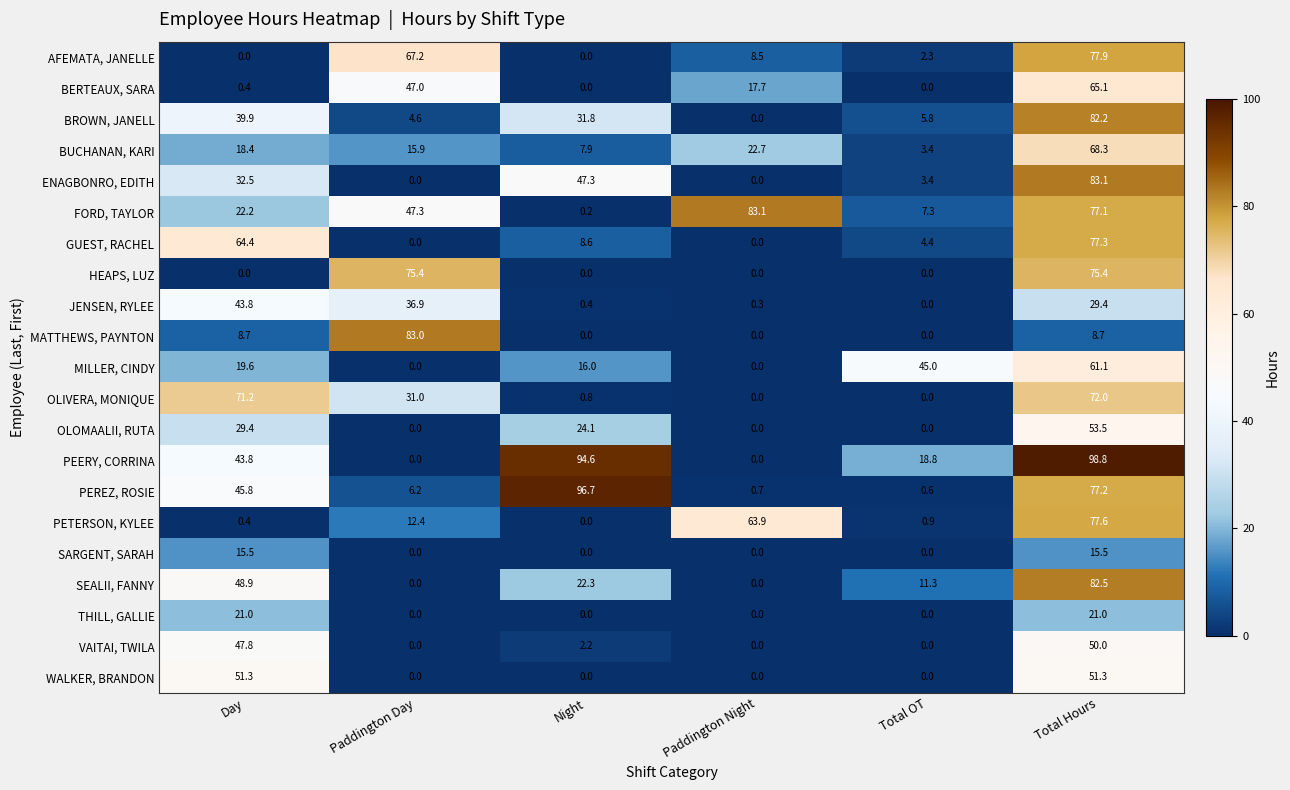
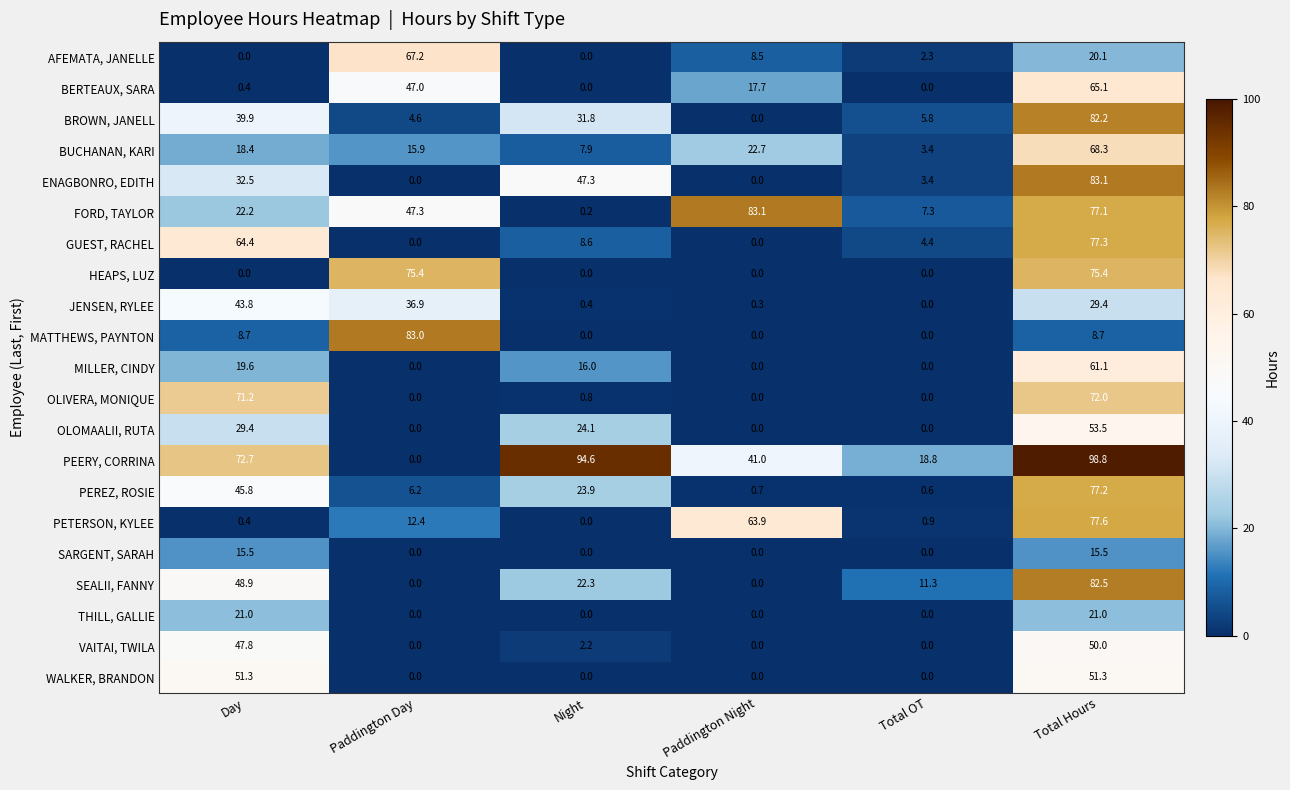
  {
    "AFEMATA, JANELLE": {
      "Day": 0.0,
      "Paddington Day": 67.2,
      "Night": 0.0,
      "Paddington Night": 8.5,
      "Total OT": 2.3,
-     "Total Hours": 77.9
+     "Total Hours": 20.1
    },
    "BERTEAUX, SARA": {
      "Day": 0.4,
      "Paddington Day": 47.0,
      "Night": 0.0,
      "Paddington Night": 17.7,
      "Total OT": 0.0,
      "Total Hours": 65.1
    },
    "BROWN, JANELL": {
      "Day": 39.9,
      "Paddington Day": 4.6,
      "Night": 31.8,
      "Paddington Night": 0.0,
      "Total OT": 5.8,
      "Total Hours": 82.2
    },
    "BUCHANAN, KARI": {
      "Day": 18.4,
      "Paddington Day": 15.9,
      "Night": 7.9,
      "Paddington Night": 22.7,
      "Total OT": 3.4,
      "Total Hours": 68.3
    },
    "ENAGBONRO, EDITH": {
      "Day": 32.5,
      "Paddington Day": 0.0,
      "Night": 47.3,
      "Paddington Night": 0.0,
      "Total OT": 3.4,
      "Total Hours": 83.1
    },
    "FORD, TAYLOR": {
      "Day": 22.2,
      "Paddington Day": 47.3,
      "Night": 0.2,
      "Paddington Night": 83.1,
      "Total OT": 7.3,
      "Total Hours": 77.1
    },
    "GUEST, RACHEL": {
      "Day": 64.4,
      "Paddington Day": 0.0,
      "Night": 8.6,
      "Paddington Night": 0.0,
      "Total OT": 4.4,
      "Total Hours": 77.3
    },
    "HEAPS, LUZ": {
      "Day": 0.0,
      "Paddington Day": 75.4,
      "Night": 0.0,
      "Paddington Night": 0.0,
      "Total OT": 0.0,
      "Total Hours": 75.4
    },
    "JENSEN, RYLEE": {
      "Day": 43.8,
      "Paddington Day": 36.9,
      "Night": 0.4,
      "Paddington Night": 0.3,
      "Total OT": 0.0,
      "Total Hours": 29.4
    },
    "MATTHEWS, PAYNTON": {
      "Day": 8.7,
      "Paddington Day": 83.0,
      "Night": 0.0,
      "Paddington Night": 0.0,
      "Total OT": 0.0,
      "Total Hours": 8.7
    },
    "MILLER, CINDY": {
      "Day": 19.6,
      "Paddington Day": 0.0,
      "Night": 16.0,
      "Paddington Night": 0.0,
-     "Total OT": 45.0,
+     "Total OT": 0.0,
      "Total Hours": 61.1
    },
    "OLIVERA, MONIQUE": {
      "Day": 71.2,
-     "Paddington Day": 31.0,
+     "Paddington Day": 0.0,
      "Night": 0.8,
      "Paddington Night": 0.0,
      "Total OT": 0.0,
      "Total Hours": 72.0
    },
    "OLOMAALII, RUTA": {
      "Day": 29.4,
      "Paddington Day": 0.0,
      "Night": 24.1,
      "Paddington Night": 0.0,
      "Total OT": 0.0,
      "Total Hours": 53.5
    },
    "PEERY, CORRINA": {
-     "Day": 43.8,
+     "Day": 72.7,
      "Paddington Day": 0.0,
      "Night": 94.6,
-     "Paddington Night": 0.0,
+     "Paddington Night": 41.0,
      "Total OT": 18.8,
      "Total Hours": 98.8
    },
    "PEREZ, ROSIE": {
      "Day": 45.8,
      "Paddington Day": 6.2,
-     "Night": 96.7,
+     "Night": 23.9,
      "Paddington Night": 0.7,
      "Total OT": 0.6,
      "Total Hours": 77.2
    },
    "PETERSON, KYLEE": {
      "Day": 0.4,
      "Paddington Day": 12.4,
      "Night": 0.0,
      "Paddington Night": 63.9,
      "Total OT": 0.9,
      "Total Hours": 77.6
    },
    "SARGENT, SARAH": {
      "Day": 15.5,
      "Paddington Day": 0.0,
      "Night": 0.0,
      "Paddington Night": 0.0,
      "Total OT": 0.0,
      "Total Hours": 15.5
    },
    "SEALII, FANNY": {
      "Day": 48.9,
      "Paddington Day": 0.0,
      "Night": 22.3,
      "Paddington Night": 0.0,
      "Total OT": 11.3,
      "Total Hours": 82.5
    },
    "THILL, GALLIE": {
      "Day": 21.0,
      "Paddington Day": 0.0,
      "Night": 0.0,
      "Paddington Night": 0.0,
      "Total OT": 0.0,
      "Total Hours": 21.0
    },
    "VAITAI, TWILA": {
      "Day": 47.8,
      "Paddington Day": 0.0,
      "Night": 2.2,
      "Paddington Night": 0.0,
      "Total OT": 0.0,
      "Total Hours": 50.0
    },
    "WALKER, BRANDON": {
      "Day": 51.3,
      "Paddington Day": 0.0,
      "Night": 0.0,
      "Paddington Night": 0.0,
      "Total OT": 0.0,
      "Total Hours": 51.3
    }
  }
